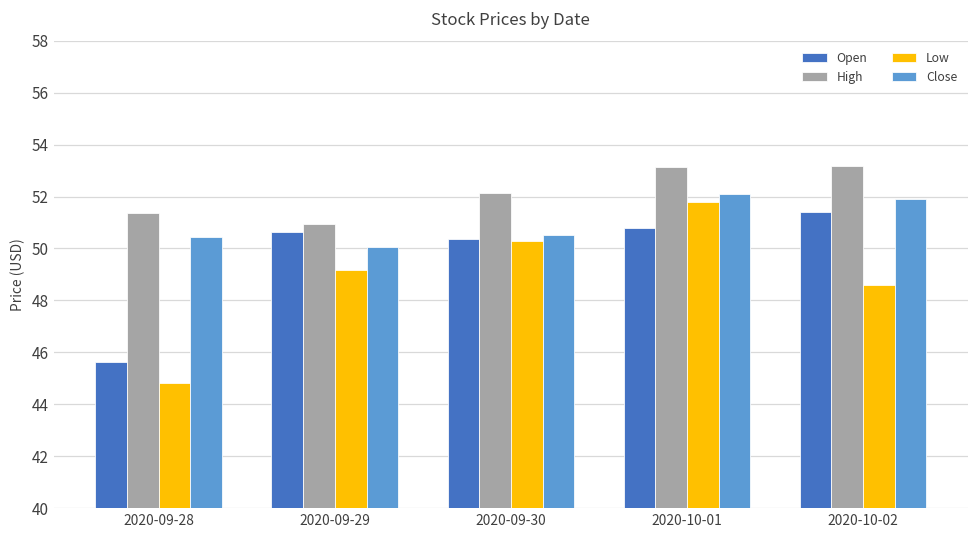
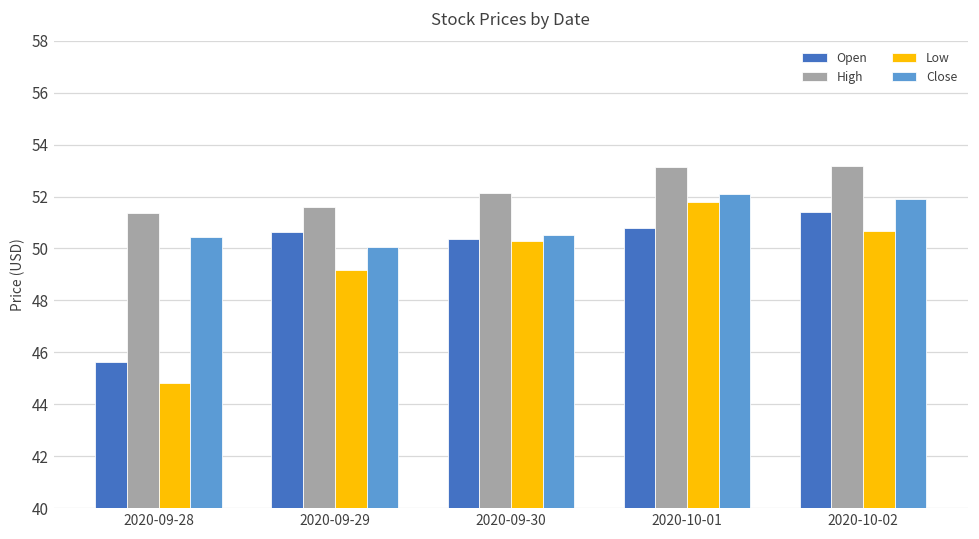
  {
    "High": {
      "2020-09-28": 51.4,
-     "2020-09-29": 50.9,
+     "2020-09-29": 51.6,
      "2020-09-30": 52.1,
      "2020-10-01": 53.1,
      "2020-10-02": 53.2
    },
    "Low": {
      "2020-09-28": 44.8,
      "2020-09-29": 49.2,
      "2020-09-30": 50.3,
      "2020-10-01": 51.8,
-     "2020-10-02": 48.6
+     "2020-10-02": 50.7
    }
  }
